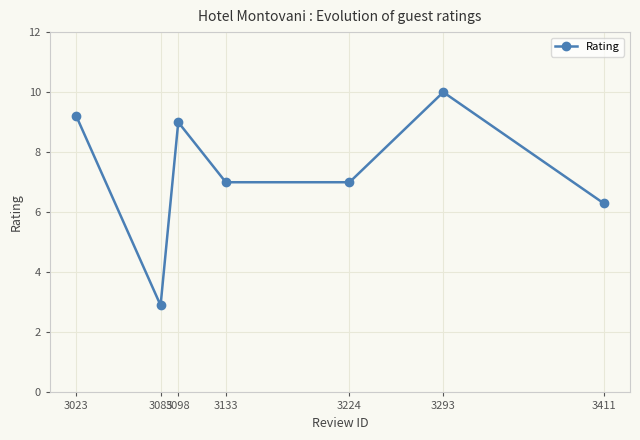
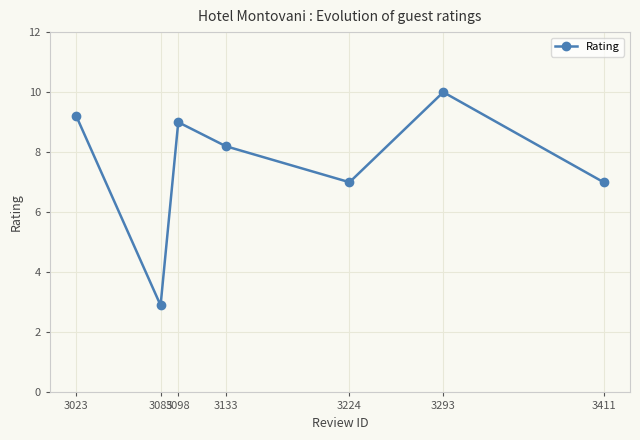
  {
    "3023": 9.2,
-   "3133": 7.0,
+   "3133": 8.2,
    "3224": 7.0,
    "3293": 10.0,
-   "3411": 6.3
+   "3411": 7.0
  }
